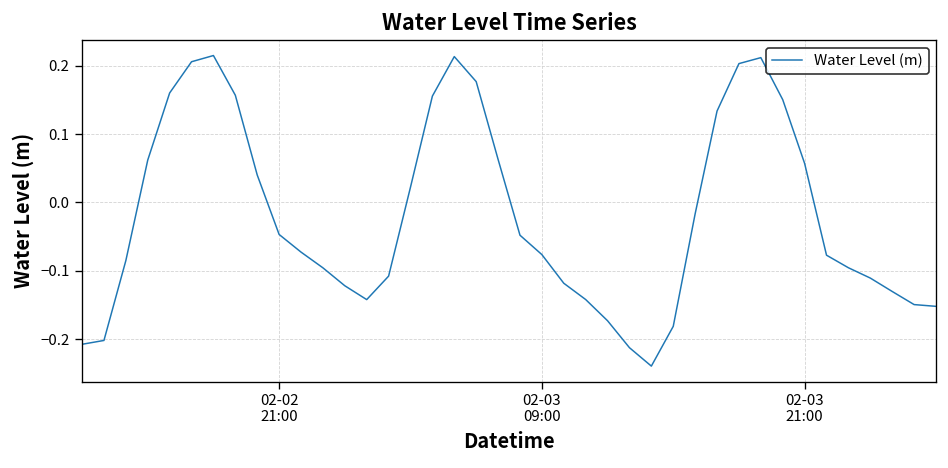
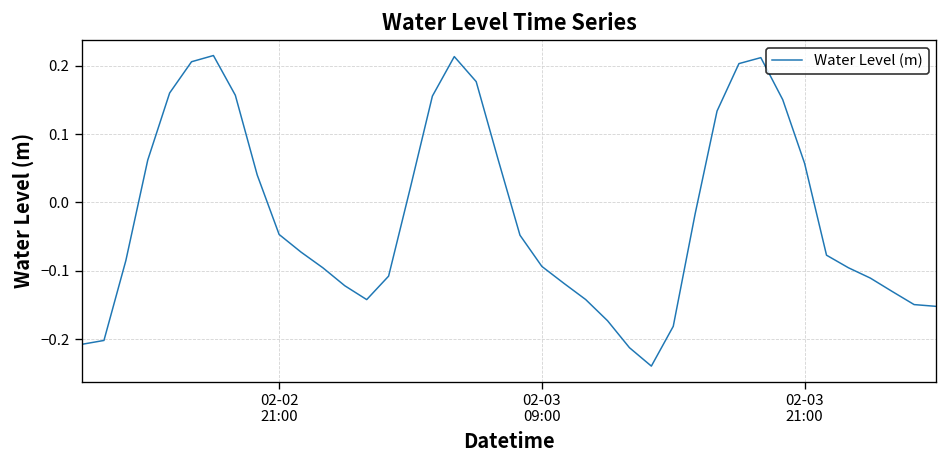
  {
    "02-02 21:00": -0.05,
-   "02-03 09:00": -0.08,
+   "02-03 09:00": -0.09,
    "02-03 21:00": 0.06
  }
